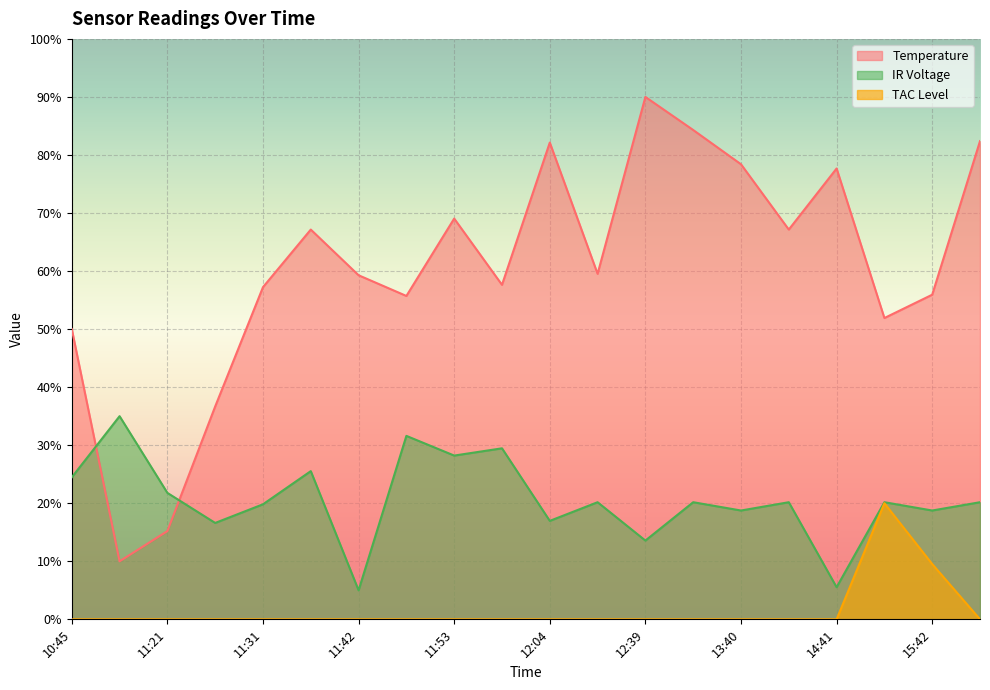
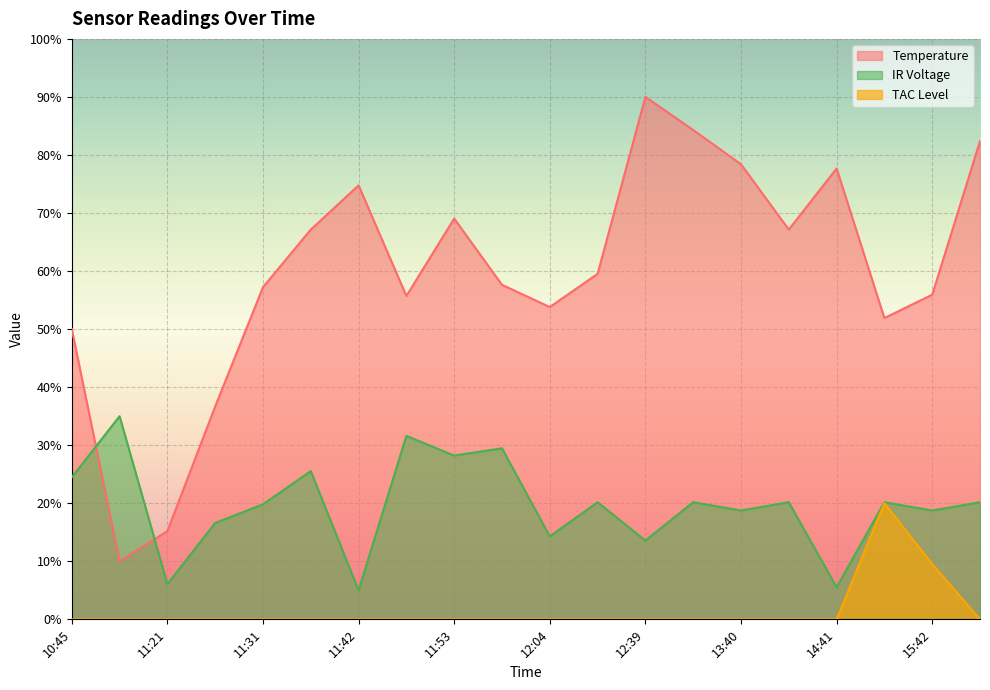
  {
    "Temperature": {
      "10:45": "50%",
      "11:21": "15%",
      "11:31": "57%",
-     "11:42": "59%",
+     "11:42": "75%",
      "11:53": "69%",
-     "12:04": "82%",
+     "12:04": "54%",
      "12:39": "90%",
      "13:40": "78%",
      "14:41": "78%",
      "15:42": "56%"
    },
    "IR Voltage": {
      "10:45": "24%",
-     "11:21": "22%",
+     "11:21": "6%",
      "11:31": "20%",
      "11:42": "5%",
      "11:53": "28%",
-     "12:04": "17%",
+     "12:04": "14%",
      "12:39": "14%",
      "13:40": "19%",
      "14:41": "6%",
      "15:42": "19%"
    },
    "TAC Level": {
      "10:45": "0%",
      "11:21": "0%",
      "11:31": "0%",
      "11:42": "0%",
      "11:53": "0%",
      "12:04": "0%",
      "12:39": "0%",
      "13:40": "0%",
      "14:41": "0%",
      "15:42": "10%"
    }
  }
